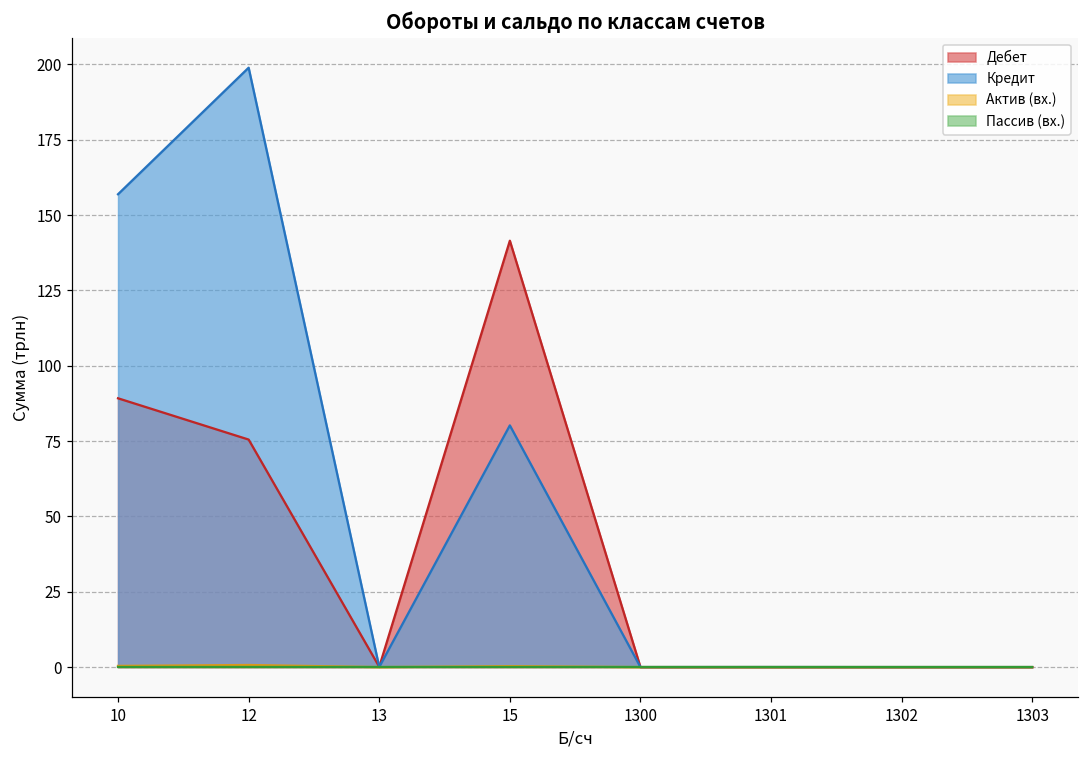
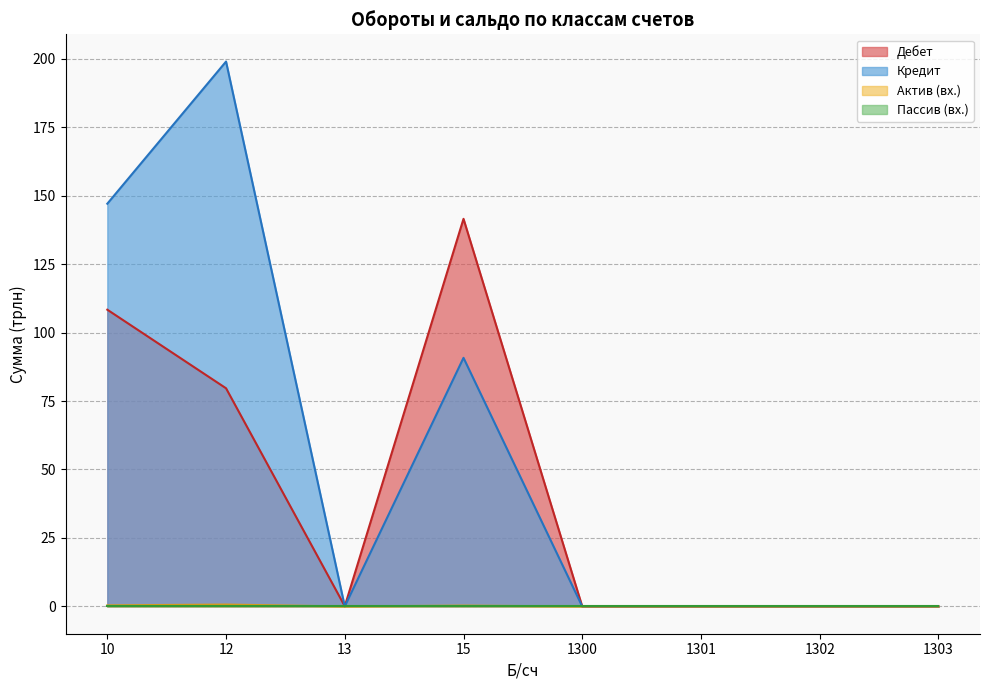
  {
    "Дебет": {
-     "10": 89,
-     "12": 76,
+     "10": 108,
+     "12": 80,
      "15": 141
    },
    "Кредит": {
-     "10": 157,
+     "10": 147,
      "12": 199,
-     "15": 80
+     "15": 91
    }
  }
